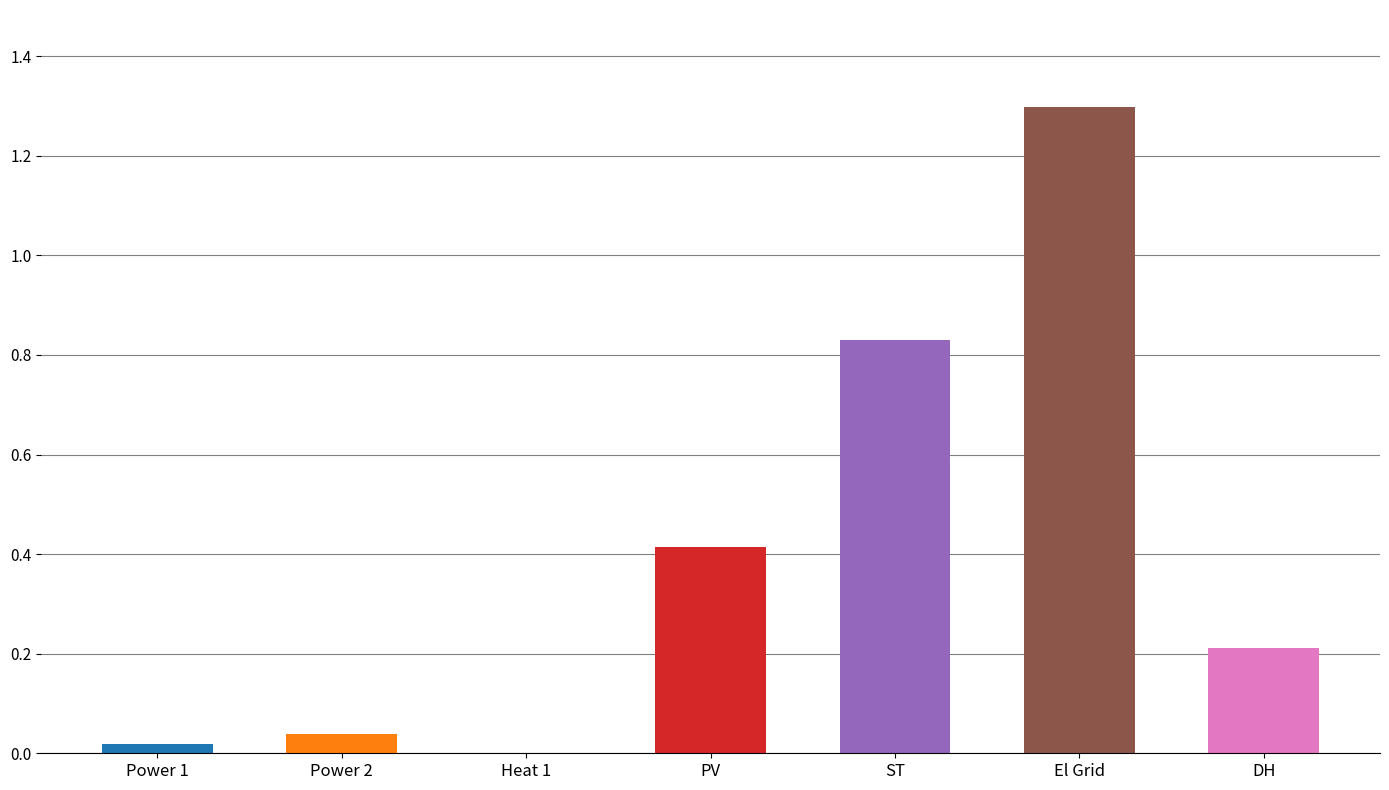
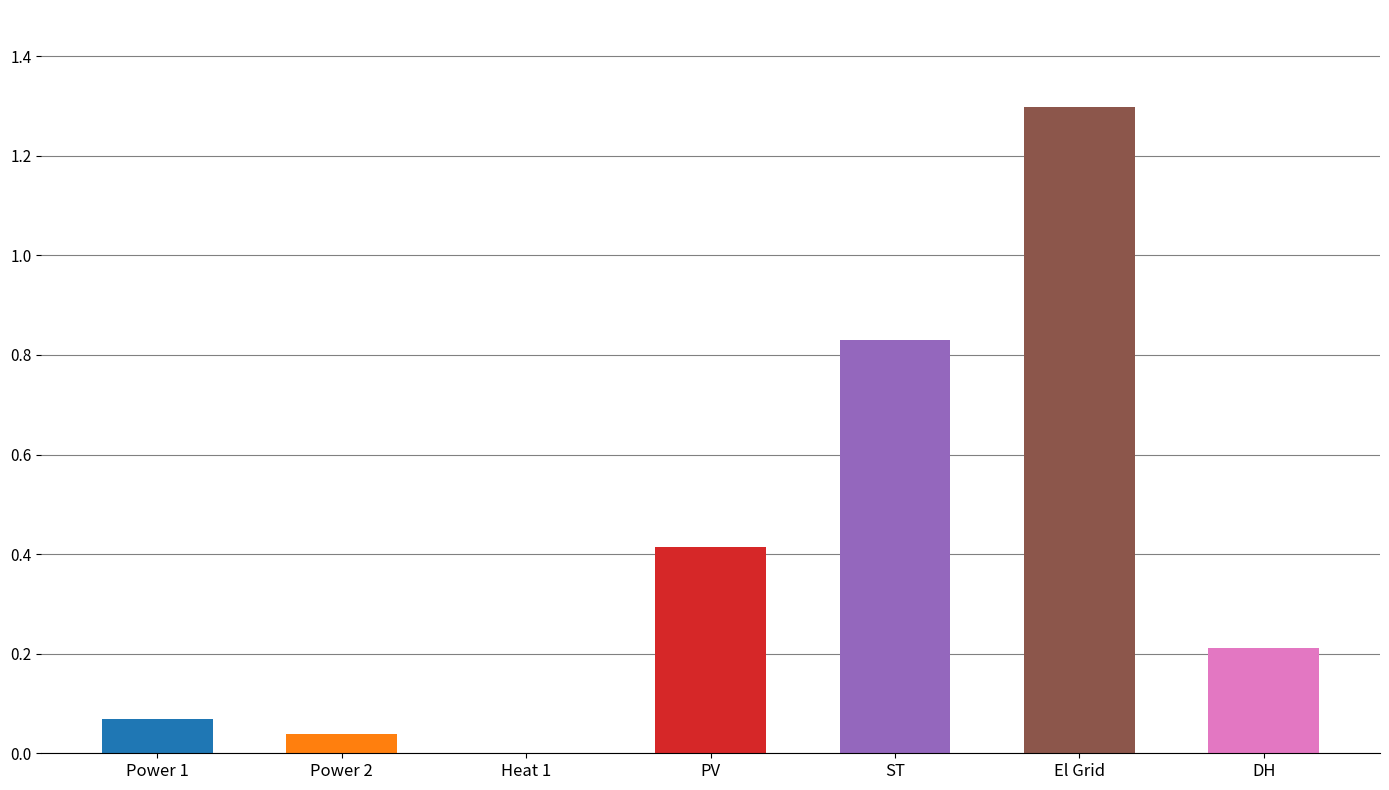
  {
-   "Power 1": 0.02,
+   "Power 1": 0.07,
    "Power 2": 0.04,
    "Heat 1": 0.00,
    "PV": 0.41,
    "ST": 0.83,
    "El Grid": 1.30,
    "DH": 0.21
  }
